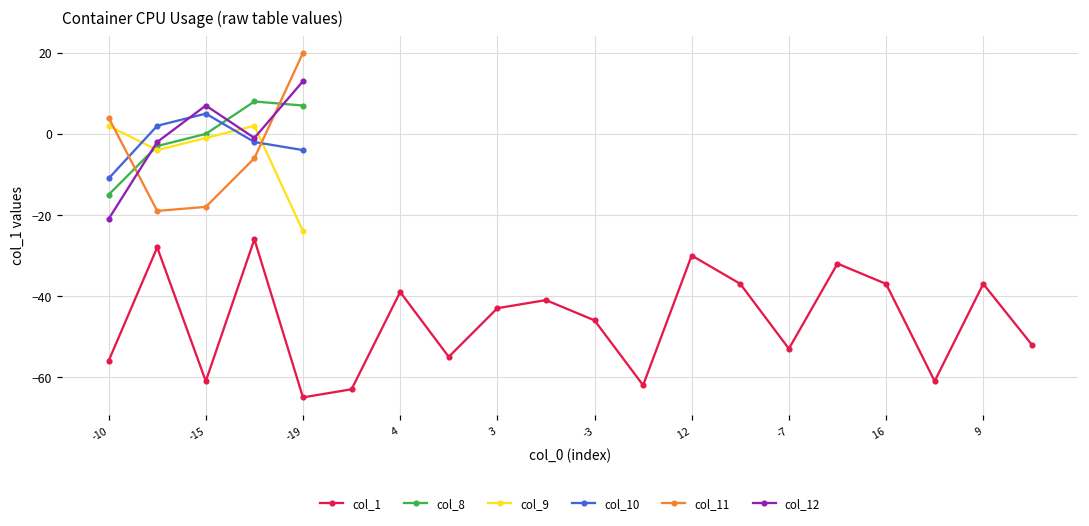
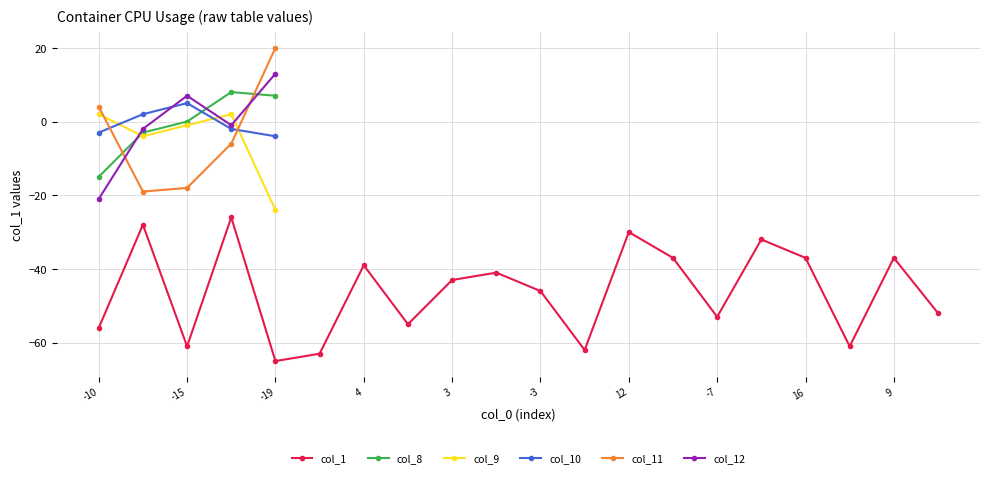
  {
    "col_1": {
      "-10": -56,
      "-19": -65,
      "4": -39,
      "3": -43,
      "-3": -46,
      "12": -30,
      "-7": -53,
      "16": -37
    },
    "col_8": {
      "-10": -15,
      "-15": 0,
      "-19": 7
    },
    "col_9": {
      "-10": 2,
      "-15": -1,
      "-19": -24
    },
    "col_10": {
-     "-10": -11,
+     "-10": -3,
      "-15": 5,
      "-19": -4
    },
    "col_11": {
      "-10": 4,
      "-15": -18,
      "-19": 20
    },
    "col_12": {
      "-10": -21,
      "-15": 7,
      "-19": 13
    }
  }
